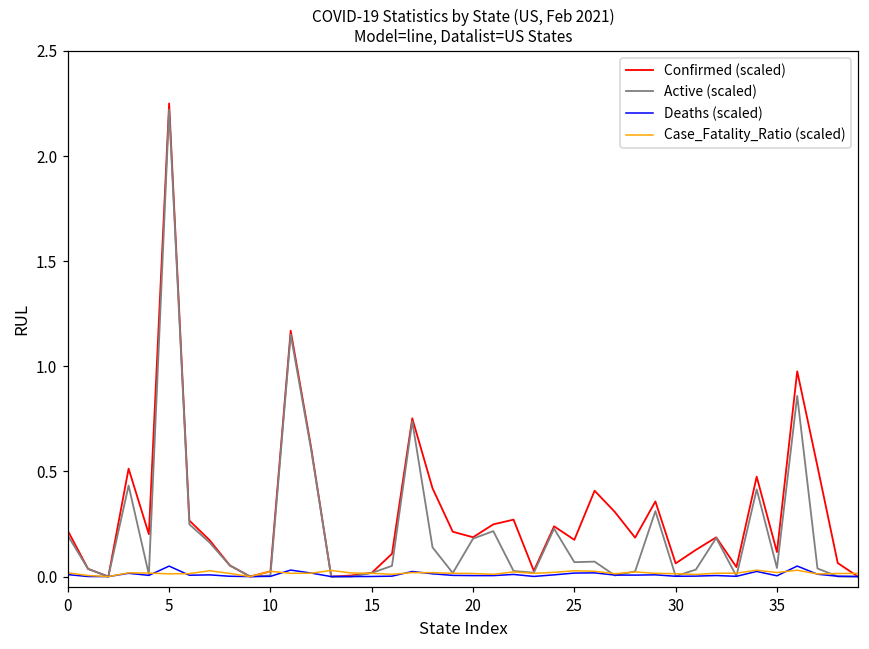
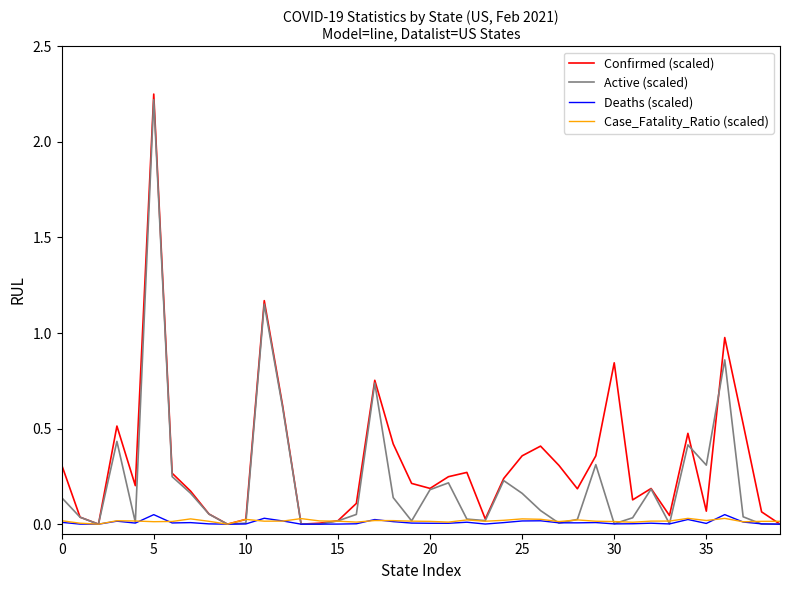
  {
    "Confirmed (scaled)": {
-     "0": 0.22,
+     "0": 0.31,
      "5": 2.25,
-     "25": 0.17,
-     "30": 0.06,
-     "35": 0.12
+     "25": 0.36,
+     "30": 0.84,
+     "35": 0.07
    },
    "Active (scaled)": {
-     "0": 0.20,
+     "0": 0.14,
      "5": 2.22,
-     "25": 0.07,
-     "35": 0.04
+     "25": 0.16,
+     "35": 0.31
    },
    "Deaths (scaled)": {
      "5": 0.05,
      "15": 0.00,
      "35": 0.00
    },
    "Case_Fatality_Ratio (scaled)": {
      "5": 0.01,
      "35": 0.02
    }
  }
